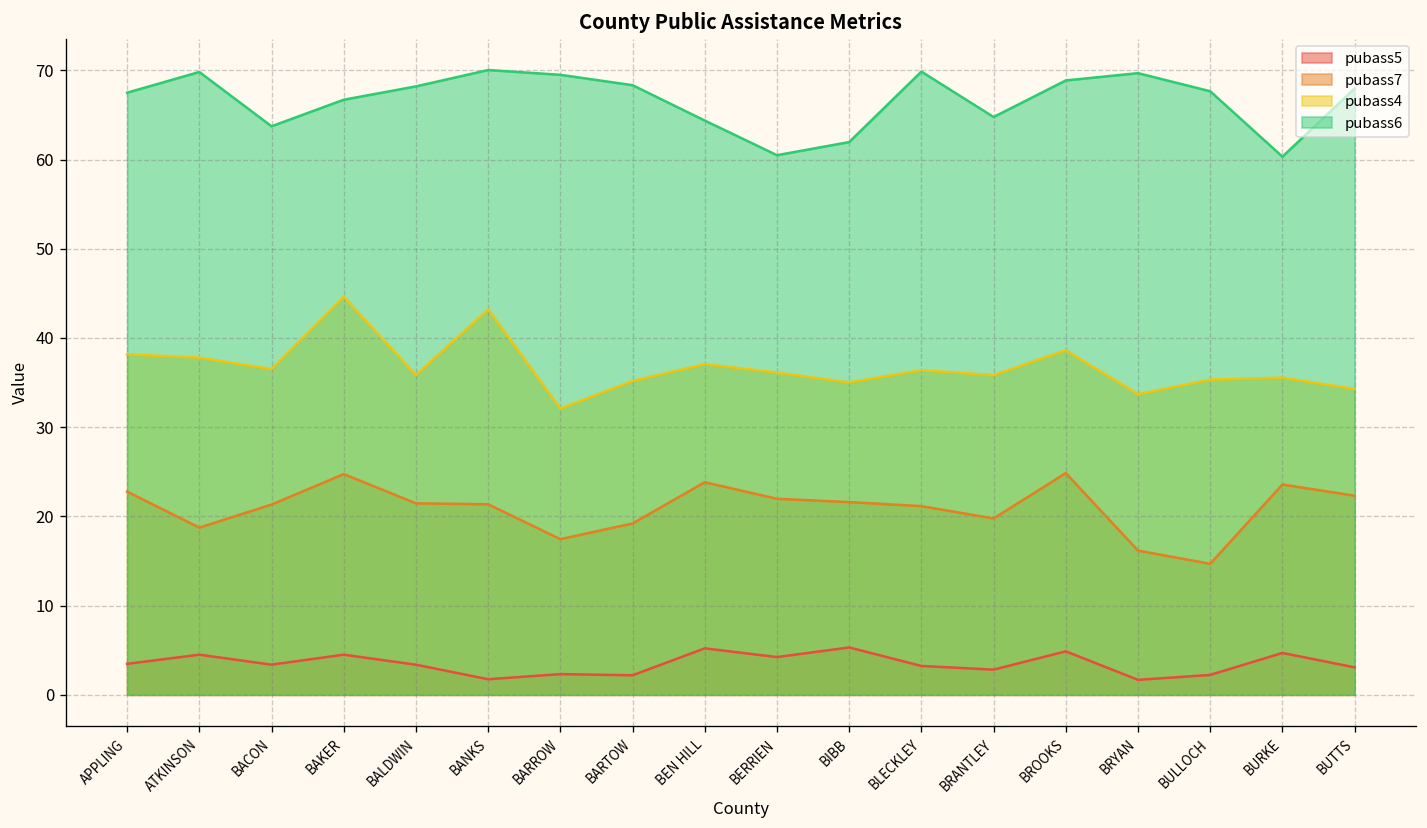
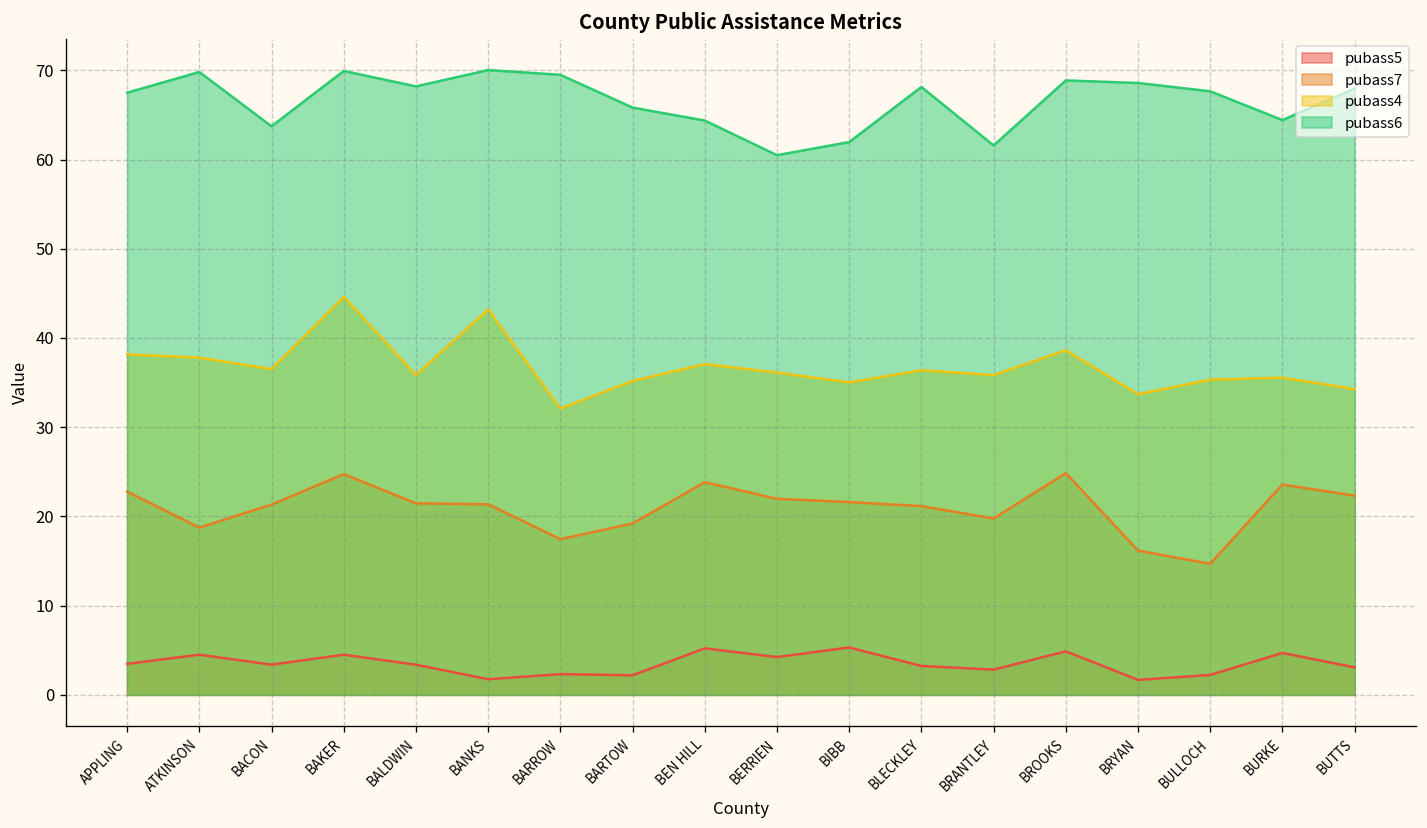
  {
    "pubass6": {
      "APPLING": 67,
      "ATKINSON": 70,
      "BACON": 64,
-     "BAKER": 67,
+     "BAKER": 70,
      "BALDWIN": 68,
      "BANKS": 70,
      "BARROW": 70,
-     "BARTOW": 68,
+     "BARTOW": 66,
      "BEN HILL": 64,
      "BERRIEN": 60,
      "BIBB": 62,
-     "BLECKLEY": 70,
-     "BRANTLEY": 65,
+     "BLECKLEY": 68,
+     "BRANTLEY": 62,
      "BROOKS": 69,
-     "BRYAN": 70,
+     "BRYAN": 69,
      "BULLOCH": 68,
-     "BURKE": 60
+     "BURKE": 64
    }
  }
